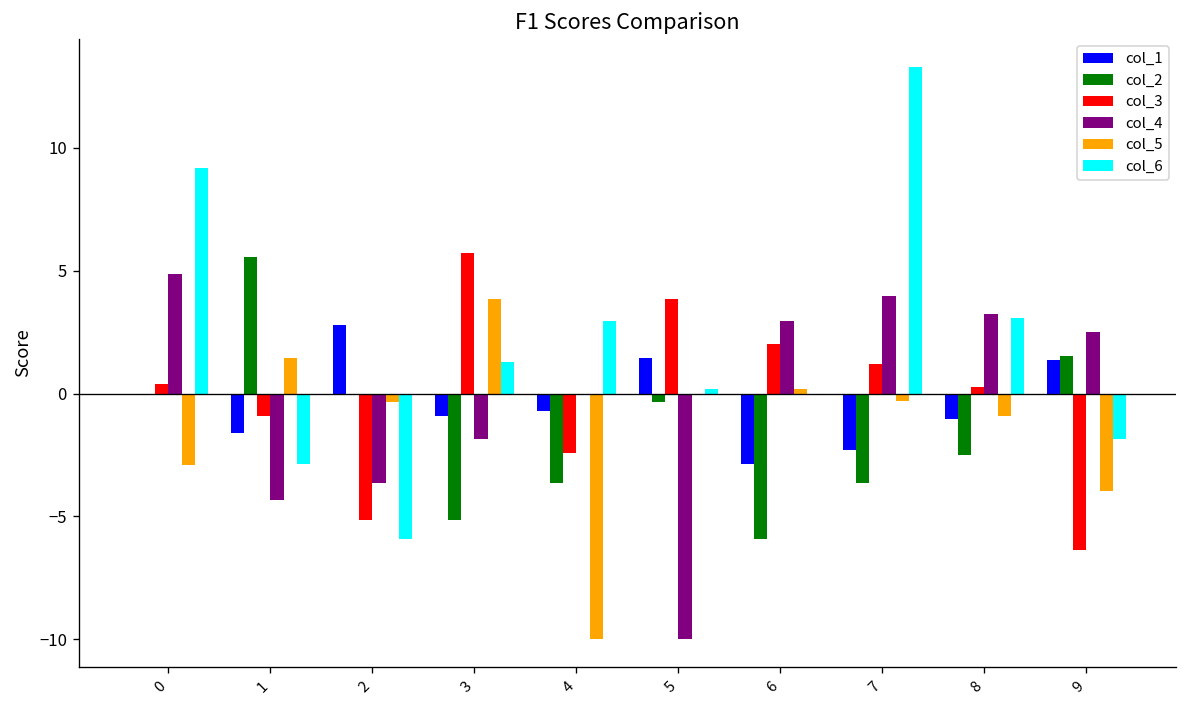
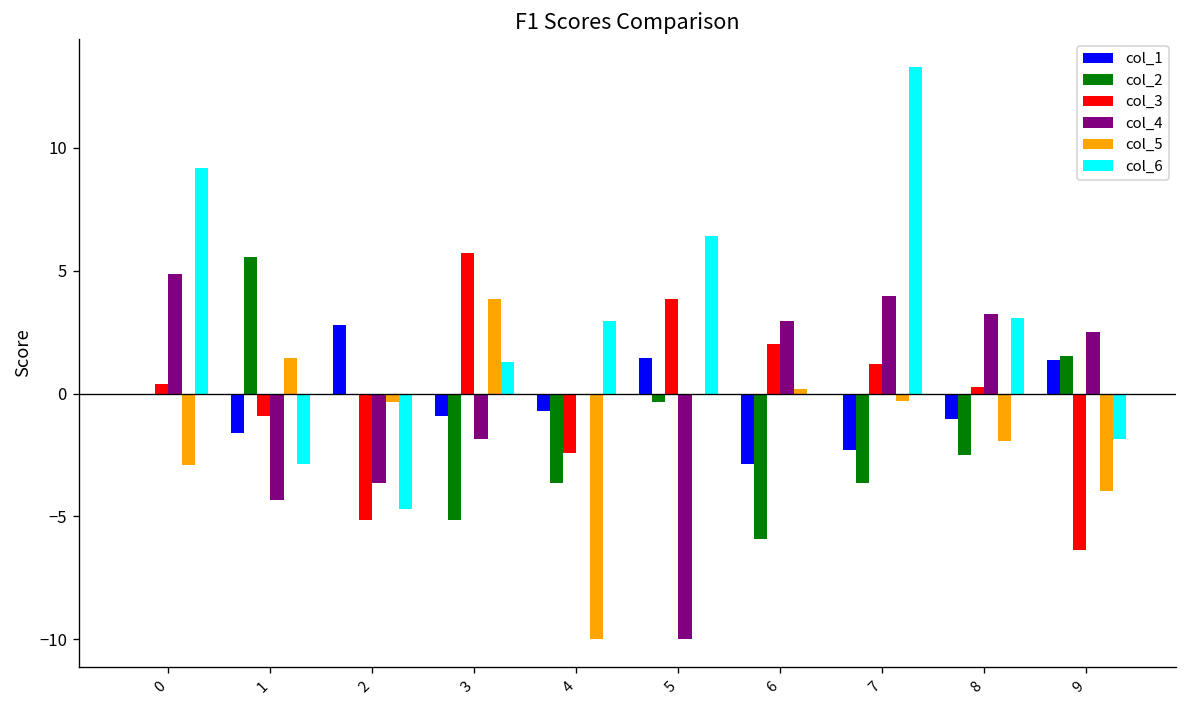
  {
    "col_1": {
      "0": 0.0,
      "1": -1.6,
      "2": 2.8,
      "3": -0.9,
      "4": -0.7,
      "5": 1.5,
      "6": -2.9,
      "7": -2.3,
      "8": -1.1,
      "9": 1.4
    },
    "col_2": {
      "0": 0.0,
      "1": 5.6,
      "2": 0.0,
      "3": -5.2,
      "4": -3.6,
      "5": -0.3,
      "6": -5.9,
      "7": -3.6,
      "8": -2.5,
      "9": 1.5
    },
    "col_3": {
      "0": 0.4,
      "1": -0.9,
      "2": -5.2,
      "3": 5.7,
      "4": -2.4,
      "5": 3.8,
      "6": 2.0,
      "7": 1.2,
      "8": 0.3,
      "9": -6.4
    },
    "col_4": {
      "0": 4.9,
      "1": -4.3,
      "2": -3.6,
      "3": -1.9,
      "4": 0.0,
      "5": -10.0,
      "6": 3.0,
      "7": 4.0,
      "8": 3.2,
      "9": 2.5
    },
    "col_5": {
      "0": -2.9,
      "1": 1.5,
      "2": -0.3,
      "3": 3.8,
      "4": -10.0,
      "5": 0.0,
      "6": 0.2,
      "7": -0.3,
-     "8": -0.9,
+     "8": -1.9,
      "9": -4.0
    },
    "col_6": {
      "0": 9.2,
      "1": -2.9,
-     "2": -5.9,
+     "2": -4.7,
      "3": 1.3,
      "4": 3.0,
-     "5": 0.2,
+     "5": 6.4,
      "6": 0.0,
      "7": 13.3,
      "8": 3.1,
      "9": -1.8
    }
  }
